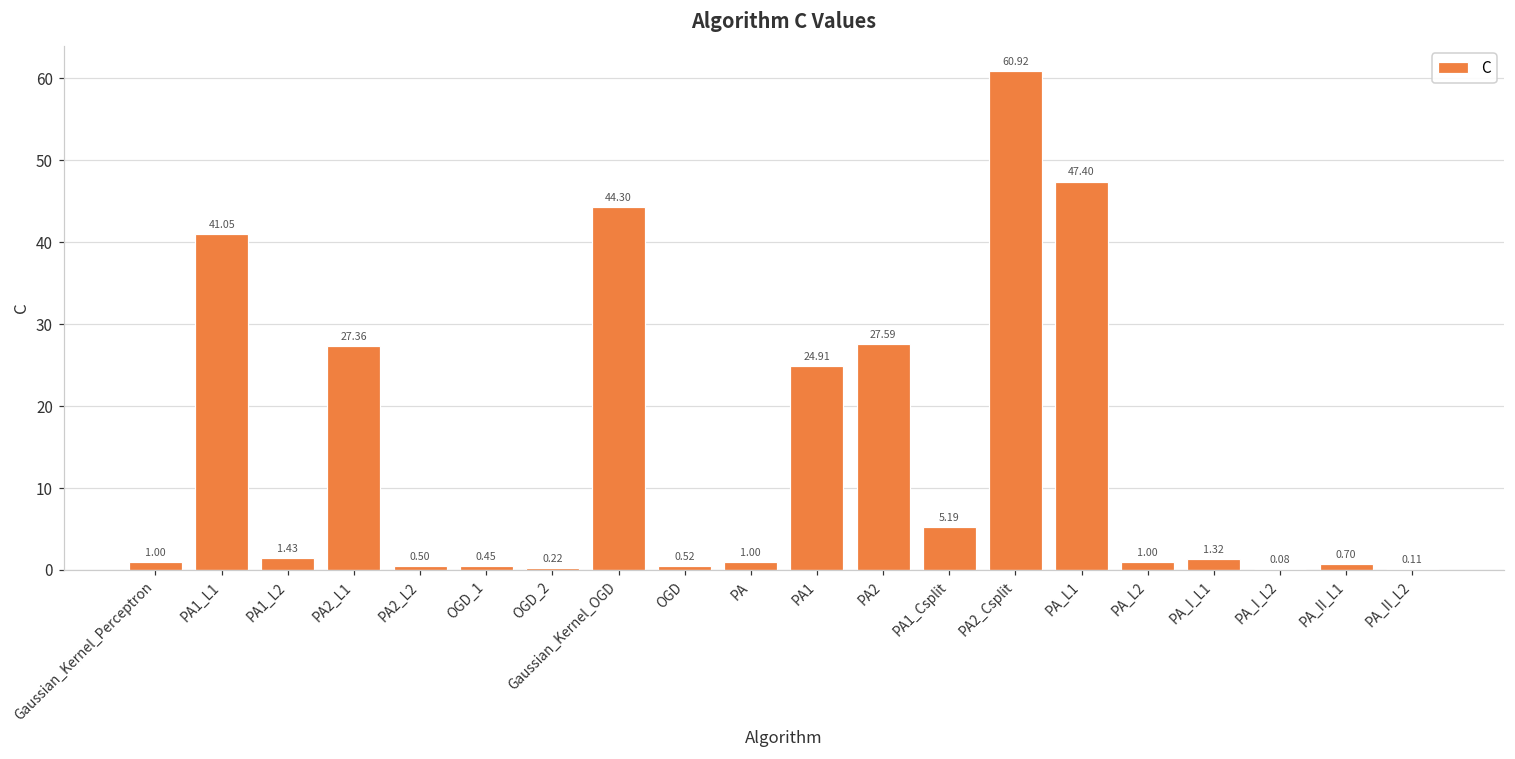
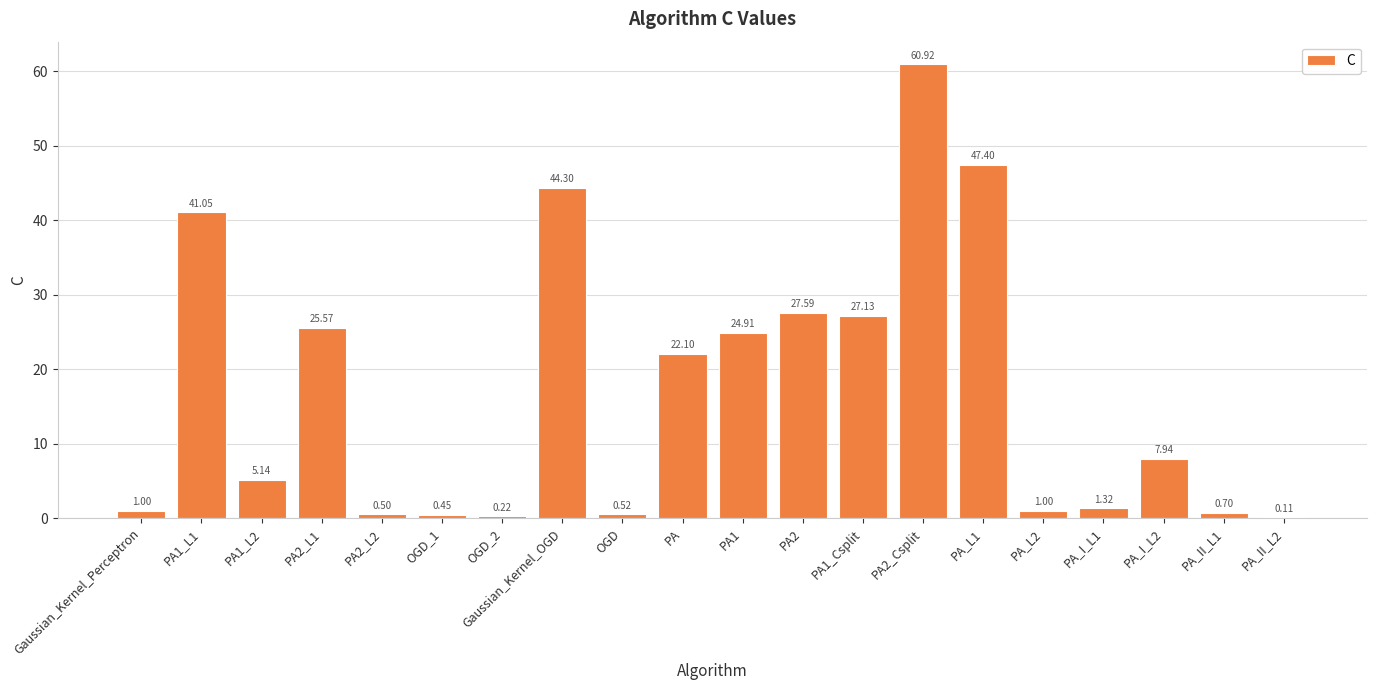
  {
    "Gaussian_Kernel_Perceptron": 1.00,
    "PA1_L1": 41.05,
-   "PA1_L2": 1.43,
-   "PA2_L1": 27.36,
+   "PA1_L2": 5.14,
+   "PA2_L1": 25.57,
    "PA2_L2": 0.50,
    "OGD_1": 0.45,
    "OGD_2": 0.22,
    "Gaussian_Kernel_OGD": 44.30,
    "OGD": 0.52,
-   "PA": 1.00,
+   "PA": 22.10,
    "PA1": 24.91,
    "PA2": 27.59,
-   "PA1_Csplit": 5.19,
+   "PA1_Csplit": 27.13,
    "PA2_Csplit": 60.92,
    "PA_L1": 47.40,
    "PA_L2": 1.00,
    "PA_I_L1": 1.32,
-   "PA_I_L2": 0.08,
+   "PA_I_L2": 7.94,
    "PA_II_L1": 0.70,
    "PA_II_L2": 0.11
  }
